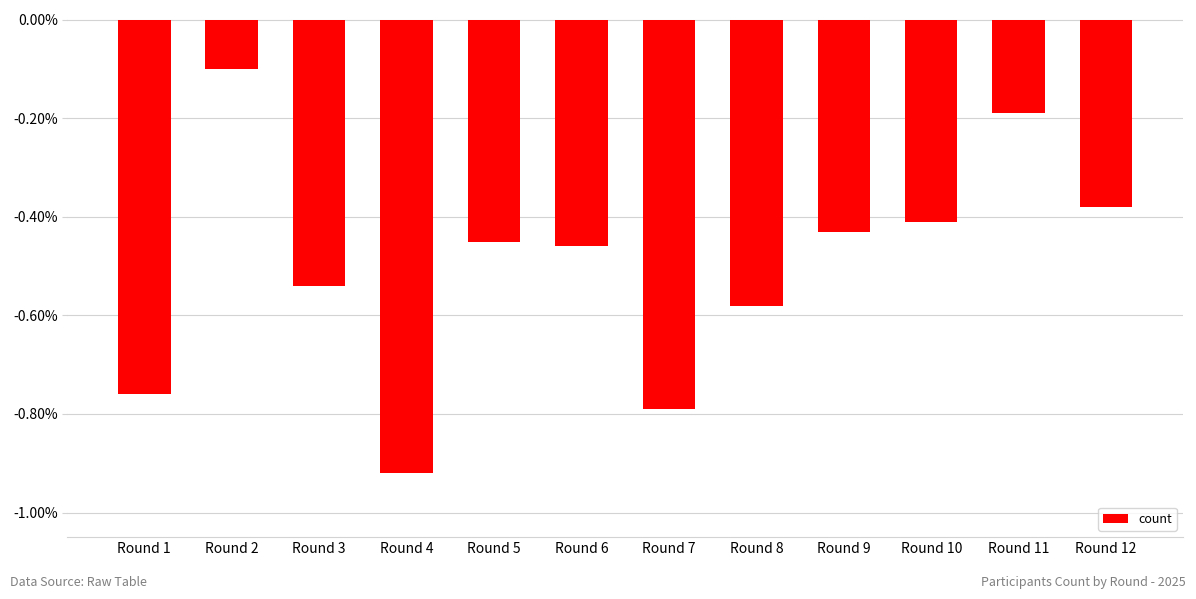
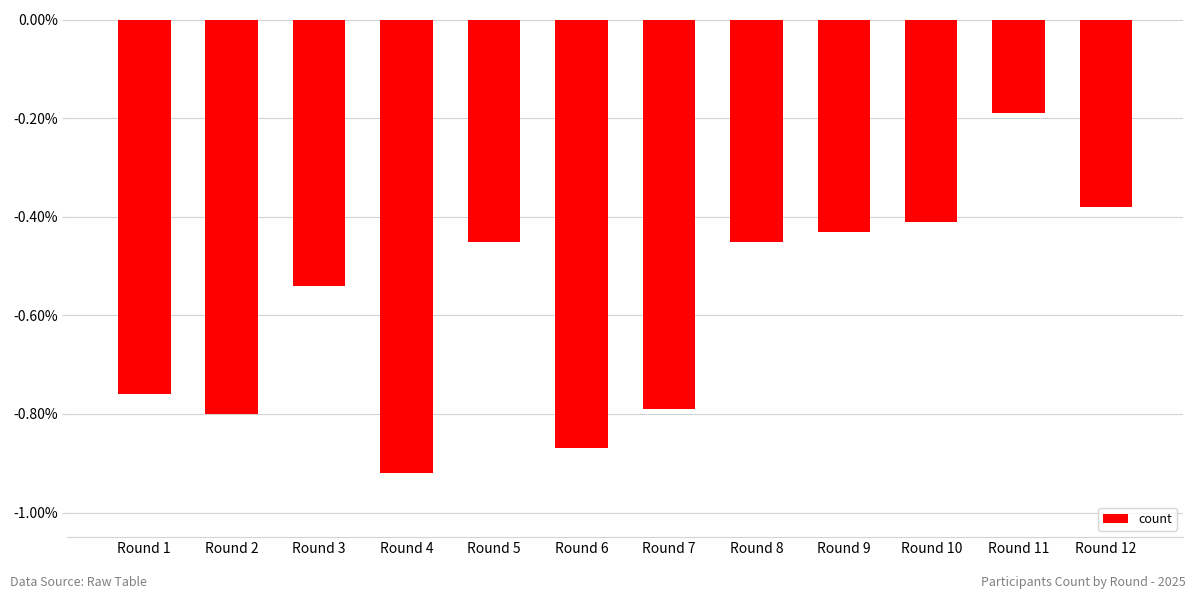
  {
    "Round 1": "-0.76%",
-   "Round 2": "-0.1%",
+   "Round 2": "-0.8%",
    "Round 3": "-0.54%",
    "Round 4": "-0.92%",
    "Round 5": "-0.45%",
-   "Round 6": "-0.46%",
+   "Round 6": "-0.87%",
    "Round 7": "-0.79%",
-   "Round 8": "-0.58%",
+   "Round 8": "-0.45%",
    "Round 9": "-0.43%",
    "Round 10": "-0.41%",
    "Round 11": "-0.19%",
    "Round 12": "-0.38%"
  }
